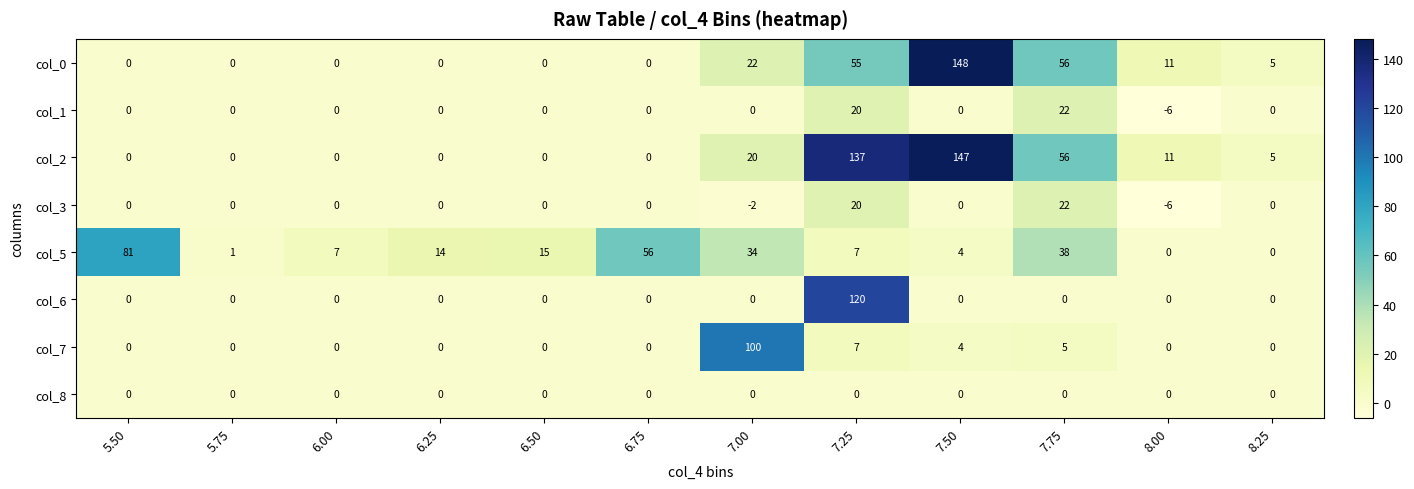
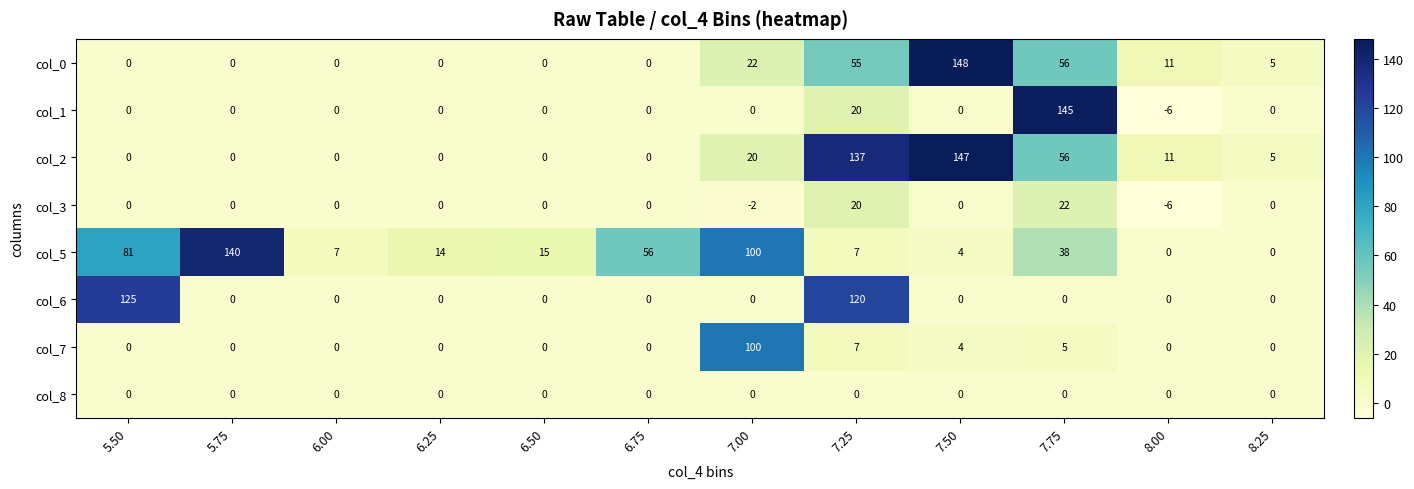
  {
    "col_0": {
      "5.50": 0,
      "5.75": 0,
      "6.00": 0,
      "6.25": 0,
      "6.50": 0,
      "6.75": 0,
      "7.00": 22,
      "7.25": 55,
      "7.50": 148,
      "7.75": 56,
      "8.00": 11,
      "8.25": 5
    },
    "col_1": {
      "5.50": 0,
      "5.75": 0,
      "6.00": 0,
      "6.25": 0,
      "6.50": 0,
      "6.75": 0,
      "7.00": 0,
      "7.25": 20,
      "7.50": 0,
-     "7.75": 22,
+     "7.75": 145,
      "8.00": -6,
      "8.25": 0
    },
    "col_2": {
      "5.50": 0,
      "5.75": 0,
      "6.00": 0,
      "6.25": 0,
      "6.50": 0,
      "6.75": 0,
      "7.00": 20,
      "7.25": 137,
      "7.50": 147,
      "7.75": 56,
      "8.00": 11,
      "8.25": 5
    },
    "col_3": {
      "5.50": 0,
      "5.75": 0,
      "6.00": 0,
      "6.25": 0,
      "6.50": 0,
      "6.75": 0,
      "7.00": -2,
      "7.25": 20,
      "7.50": 0,
      "7.75": 22,
      "8.00": -6,
      "8.25": 0
    },
    "col_5": {
      "5.50": 81,
-     "5.75": 1,
+     "5.75": 140,
      "6.00": 7,
      "6.25": 14,
      "6.50": 15,
      "6.75": 56,
-     "7.00": 34,
+     "7.00": 100,
      "7.25": 7,
      "7.50": 4,
      "7.75": 38,
      "8.00": 0,
      "8.25": 0
    },
    "col_6": {
-     "5.50": 0,
+     "5.50": 125,
      "5.75": 0,
      "6.00": 0,
      "6.25": 0,
      "6.50": 0,
      "6.75": 0,
      "7.00": 0,
      "7.25": 120,
      "7.50": 0,
      "7.75": 0,
      "8.00": 0,
      "8.25": 0
    },
    "col_7": {
      "5.50": 0,
      "5.75": 0,
      "6.00": 0,
      "6.25": 0,
      "6.50": 0,
      "6.75": 0,
      "7.00": 100,
      "7.25": 7,
      "7.50": 4,
      "7.75": 5,
      "8.00": 0,
      "8.25": 0
    },
    "col_8": {
      "5.50": 0,
      "5.75": 0,
      "6.00": 0,
      "6.25": 0,
      "6.50": 0,
      "6.75": 0,
      "7.00": 0,
      "7.25": 0,
      "7.50": 0,
      "7.75": 0,
      "8.00": 0,
      "8.25": 0
    }
  }
